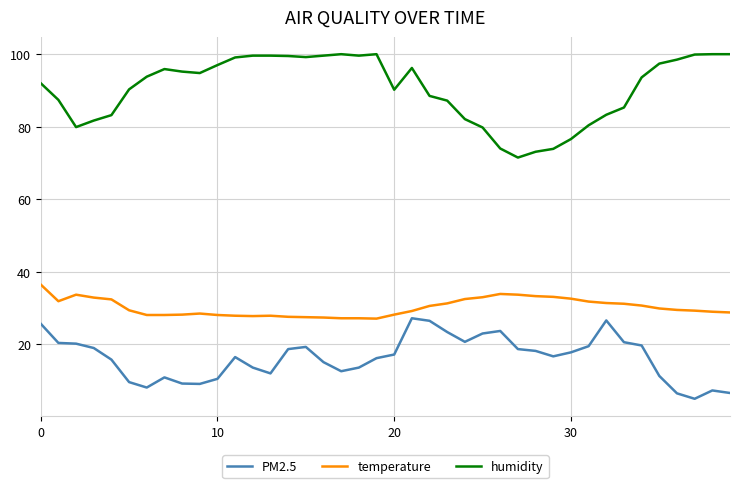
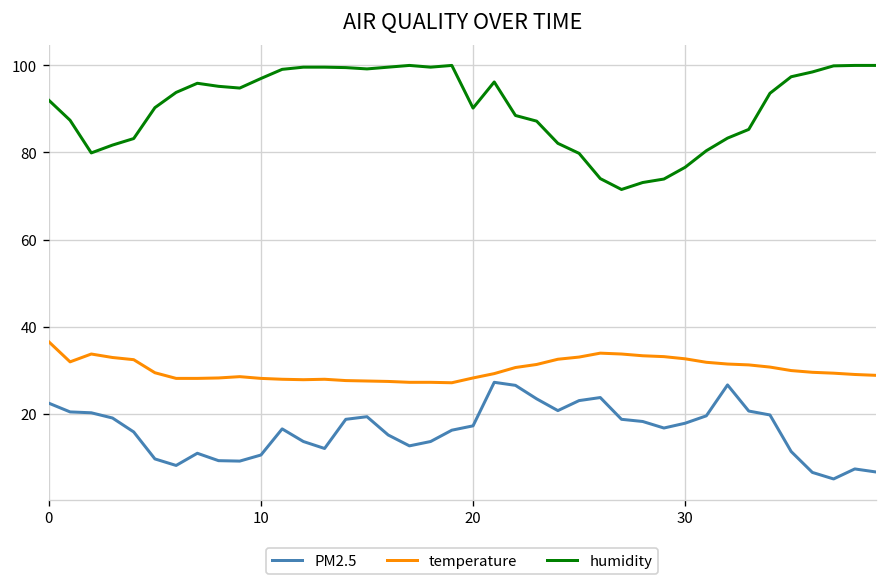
  {
    "PM2.5": {
-     "0": 26,
+     "0": 22,
      "10": 11,
      "20": 17,
      "30": 18
    },
    "temperature": {
      "0": 37,
      "10": 28,
      "20": 28,
      "30": 33
    },
    "humidity": {
      "0": 92,
      "10": 97,
      "20": 90,
      "30": 77
    }
  }
